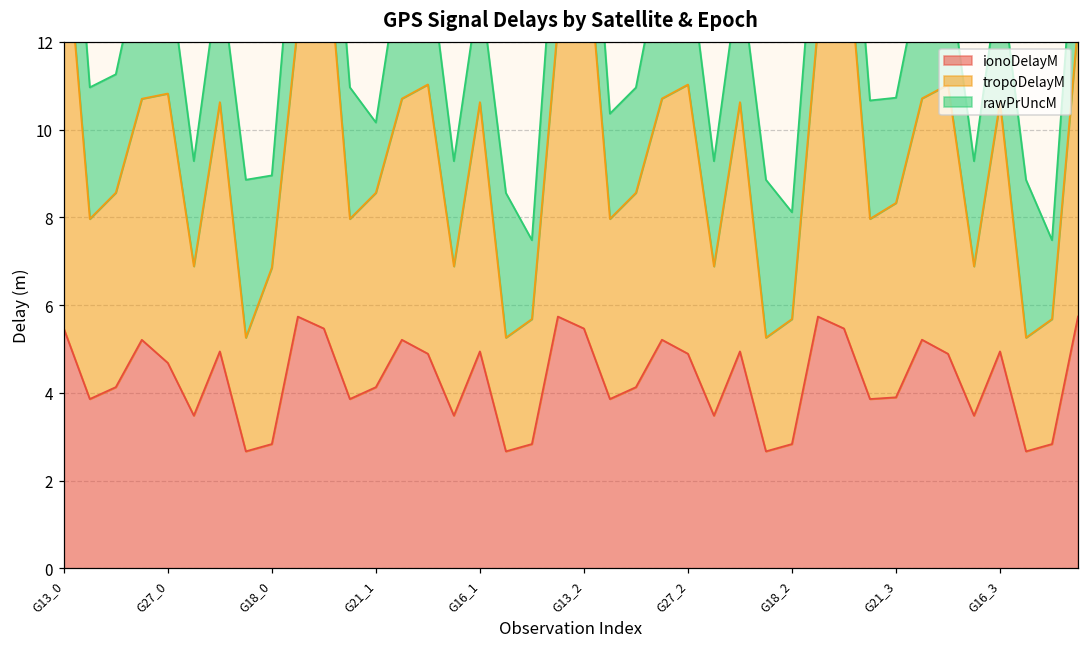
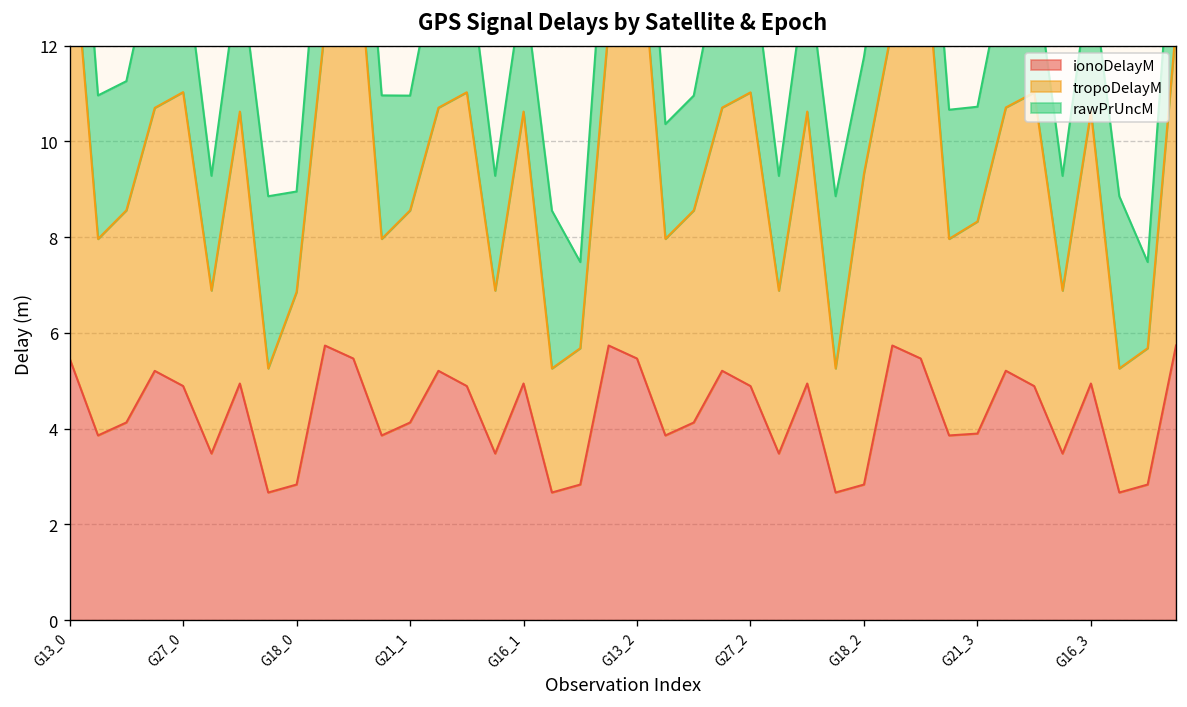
  {
    "ionoDelayM": {
      "G13_0": 5.5,
-     "G27_0": 4.7,
+     "G27_0": 4.9,
      "G18_0": 2.8,
      "G21_1": 4.1,
      "G16_1": 4.9,
      "G13_2": 5.5,
      "G27_2": 4.9,
      "G18_2": 2.8,
      "G21_3": 3.9,
      "G16_3": 4.9
    },
    "tropoDelayM": {
      "G27_0": 6.1,
      "G18_0": 4.0,
      "G21_1": 4.4,
      "G16_1": 5.7,
      "G27_2": 6.1,
-     "G18_2": 2.8,
+     "G18_2": 6.5,
      "G21_3": 4.4
    },
    "rawPrUncM": {
      "G18_0": 2.1,
-     "G21_1": 1.6,
+     "G21_1": 2.4,
      "G18_2": 2.4,
      "G21_3": 2.4
    }
  }
